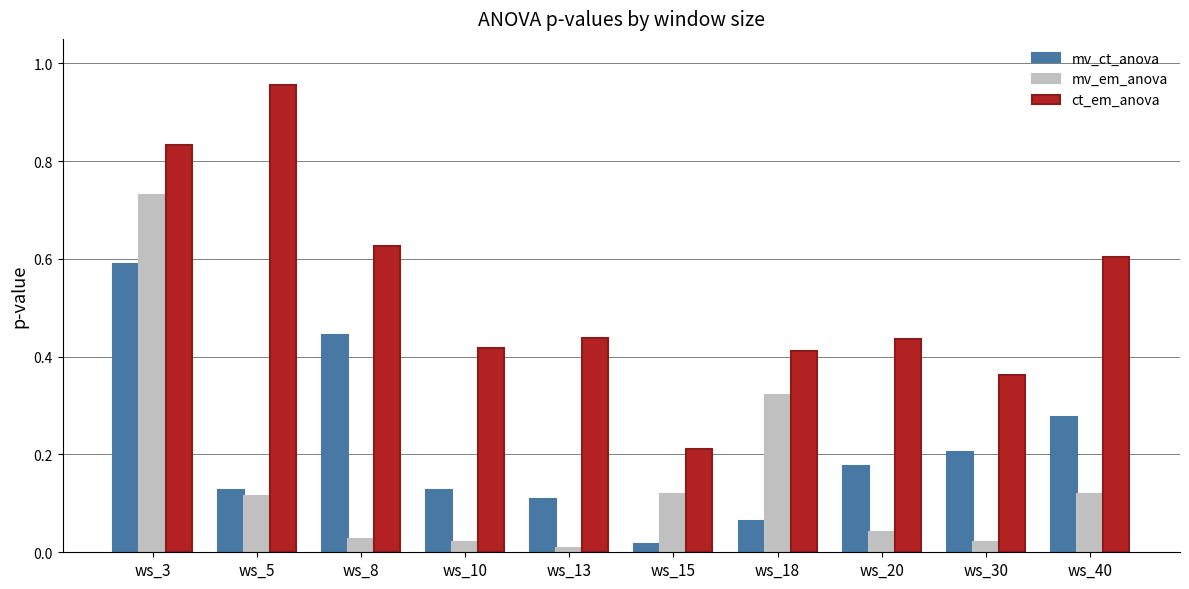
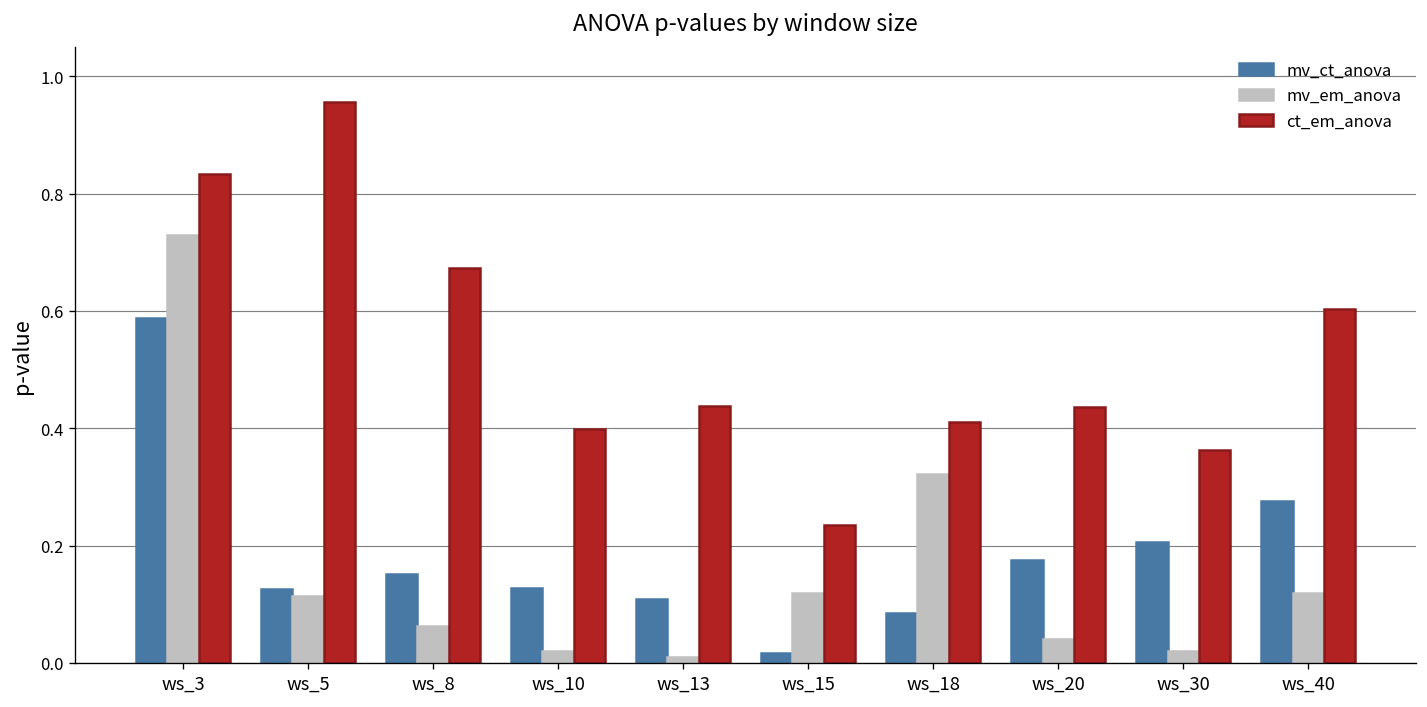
  {
    "mv_ct_anova": {
      "ws_3": 0.59,
      "ws_5": 0.13,
-     "ws_8": 0.45,
+     "ws_8": 0.15,
      "ws_10": 0.13,
      "ws_13": 0.11,
      "ws_15": 0.02,
-     "ws_18": 0.06,
+     "ws_18": 0.09,
      "ws_20": 0.18,
      "ws_30": 0.21,
      "ws_40": 0.28
    },
    "mv_em_anova": {
      "ws_3": 0.73,
      "ws_5": 0.11,
-     "ws_8": 0.03,
+     "ws_8": 0.06,
      "ws_10": 0.02,
      "ws_13": 0.01,
      "ws_15": 0.12,
      "ws_18": 0.32,
      "ws_20": 0.04,
      "ws_30": 0.02,
      "ws_40": 0.12
    },
    "ct_em_anova": {
      "ws_3": 0.83,
      "ws_5": 0.96,
-     "ws_8": 0.63,
-     "ws_10": 0.42,
+     "ws_8": 0.67,
+     "ws_10": 0.40,
      "ws_13": 0.44,
-     "ws_15": 0.21,
+     "ws_15": 0.23,
      "ws_18": 0.41,
      "ws_20": 0.44,
      "ws_30": 0.36,
      "ws_40": 0.60
    }
  }
